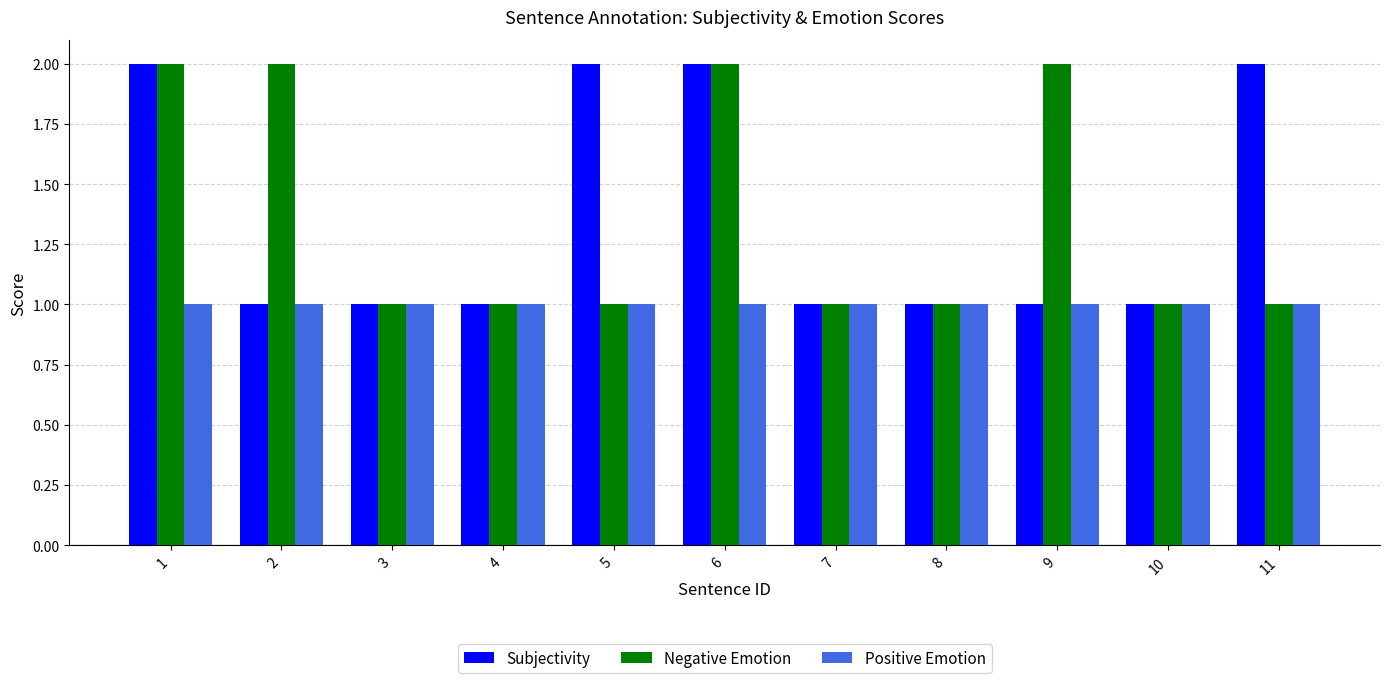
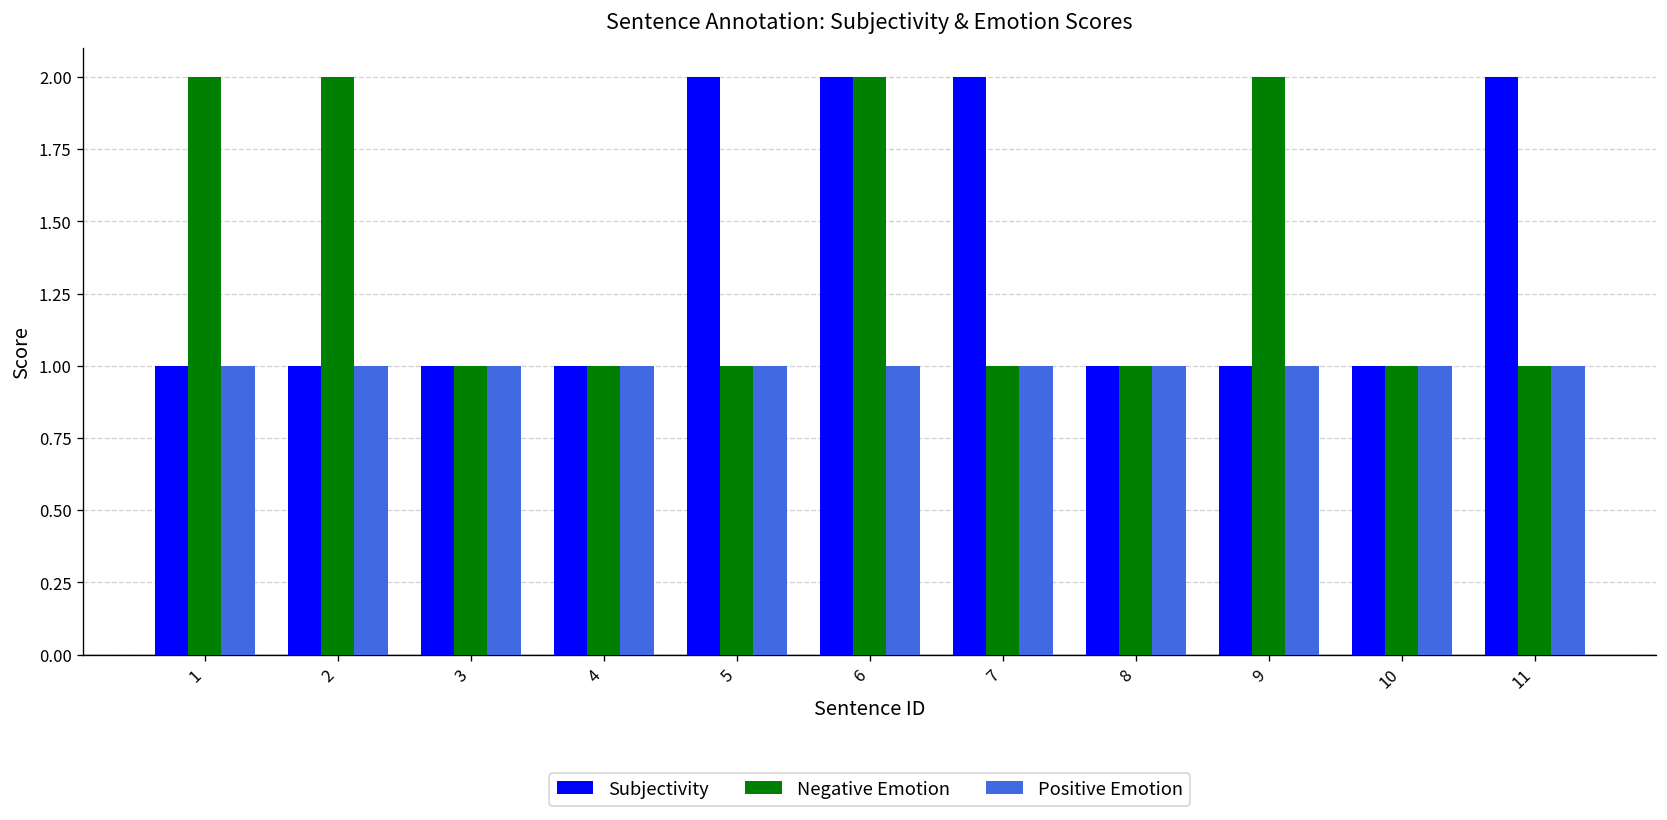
  {
    "Subjectivity": {
-     "1": 2,
+     "1": 1,
      "2": 1,
      "3": 1,
      "4": 1,
      "5": 2,
      "6": 2,
-     "7": 1,
+     "7": 2,
      "8": 1,
      "9": 1,
      "10": 1,
      "11": 2
    },
    "Negative Emotion": {
      "1": 2,
      "2": 2,
      "3": 1,
      "4": 1,
      "5": 1,
      "6": 2,
      "7": 1,
      "8": 1,
      "9": 2,
      "10": 1,
      "11": 1
    },
    "Positive Emotion": {
      "1": 1,
      "2": 1,
      "3": 1,
      "4": 1,
      "5": 1,
      "6": 1,
      "7": 1,
      "8": 1,
      "9": 1,
      "10": 1,
      "11": 1
    }
  }
